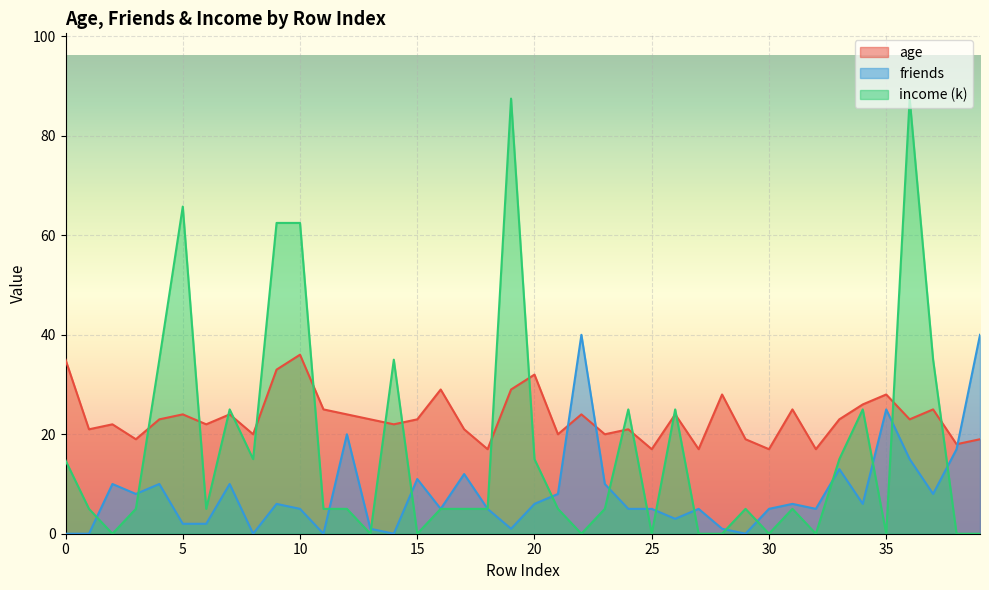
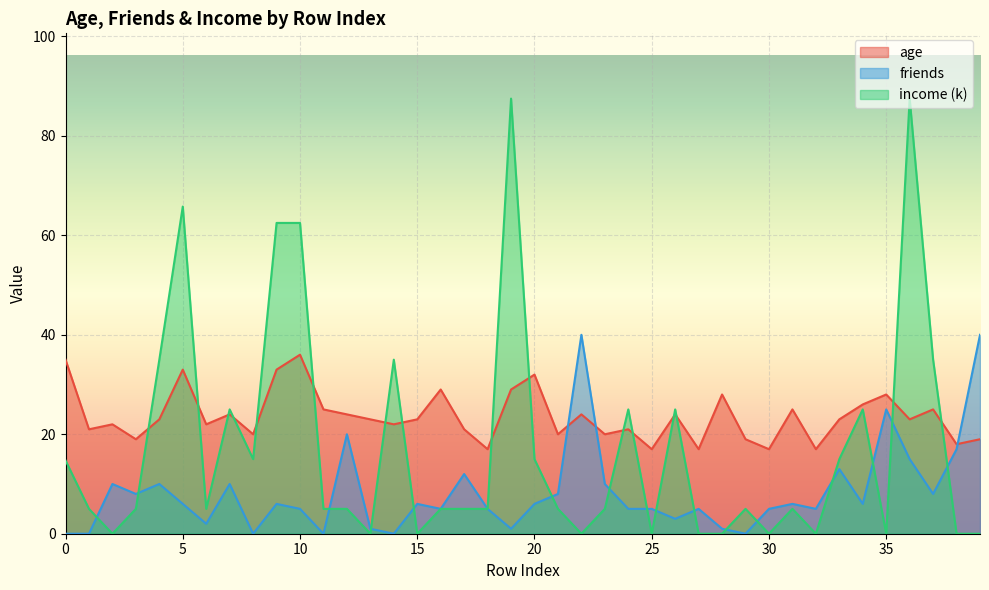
  {
    "age": {
      "0": 35,
-     "5": 24,
+     "5": 33,
      "10": 36,
      "15": 23,
      "20": 32,
      "25": 17,
      "30": 17,
      "35": 28
    },
    "friends": {
      "0": 0,
-     "5": 2,
+     "5": 6,
      "10": 5,
-     "15": 11,
+     "15": 6,
      "20": 6,
      "25": 5,
      "30": 5,
      "35": 25
    },
    "income (k)": {
      "0": 15,
      "5": 66,
      "10": 62,
      "15": 0,
      "20": 15,
      "25": 0,
      "30": 0,
      "35": 0
    }
  }
